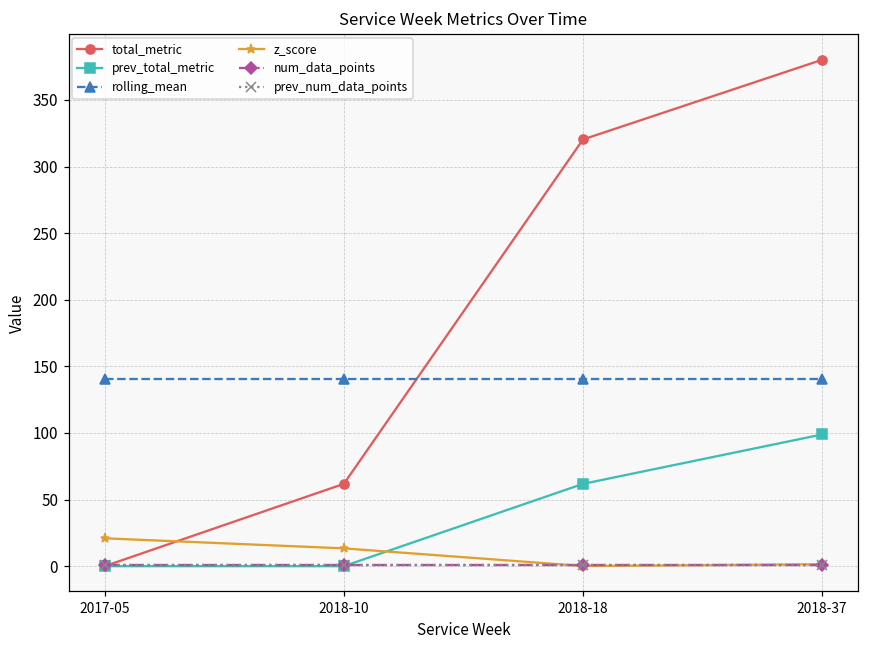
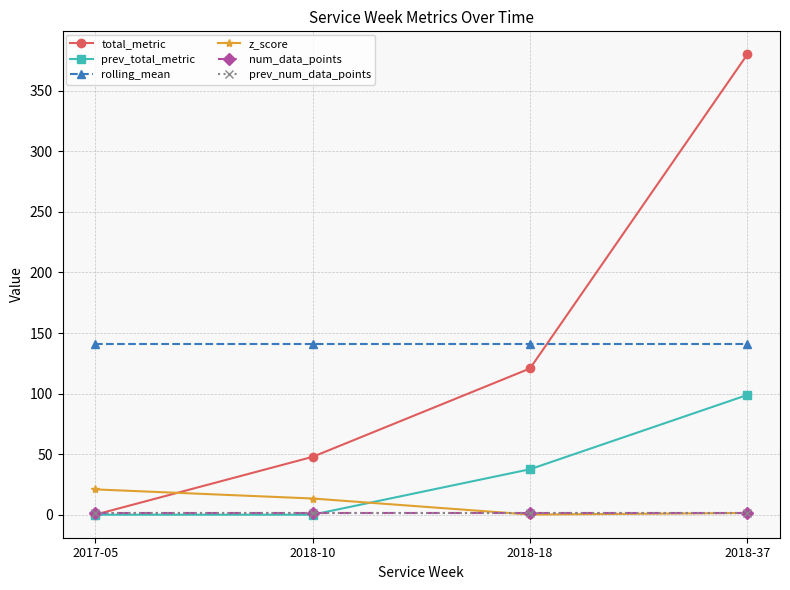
  {
    "total_metric": {
-     "2018-10": 62,
-     "2018-18": 320,
+     "2018-10": 48,
+     "2018-18": 121,
      "2018-37": 380
    },
    "prev_total_metric": {
-     "2018-18": 62,
+     "2018-18": 38,
      "2018-37": 99
    },
    "rolling_mean": {
      "2017-05": 141,
      "2018-10": 141,
      "2018-18": 141,
      "2018-37": 141
    },
    "z_score": {
      "2017-05": 21,
      "2018-10": 13
    }
  }
